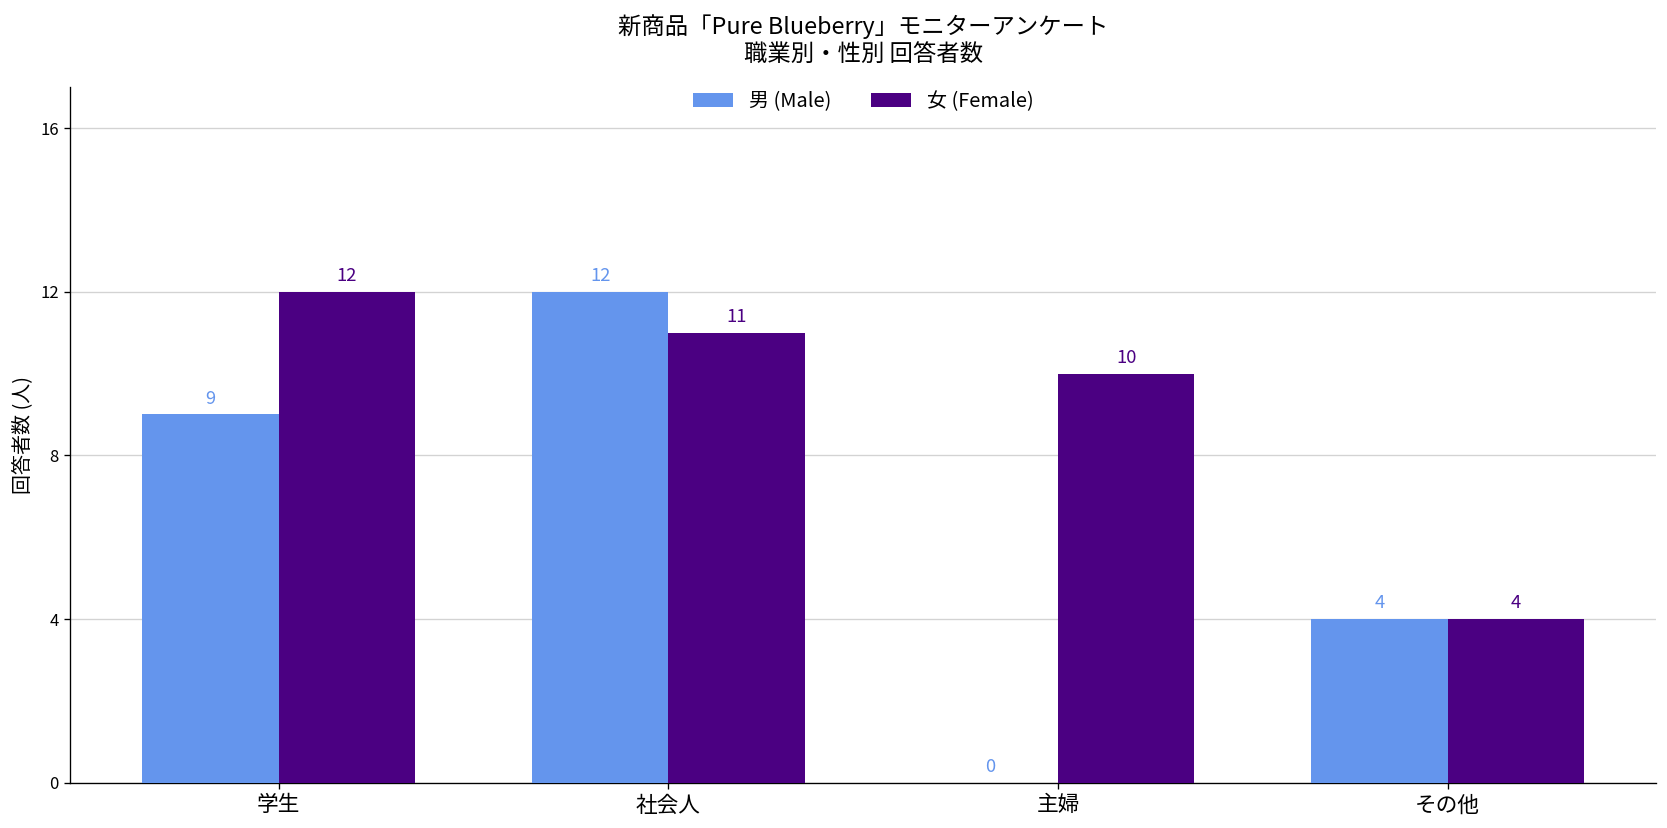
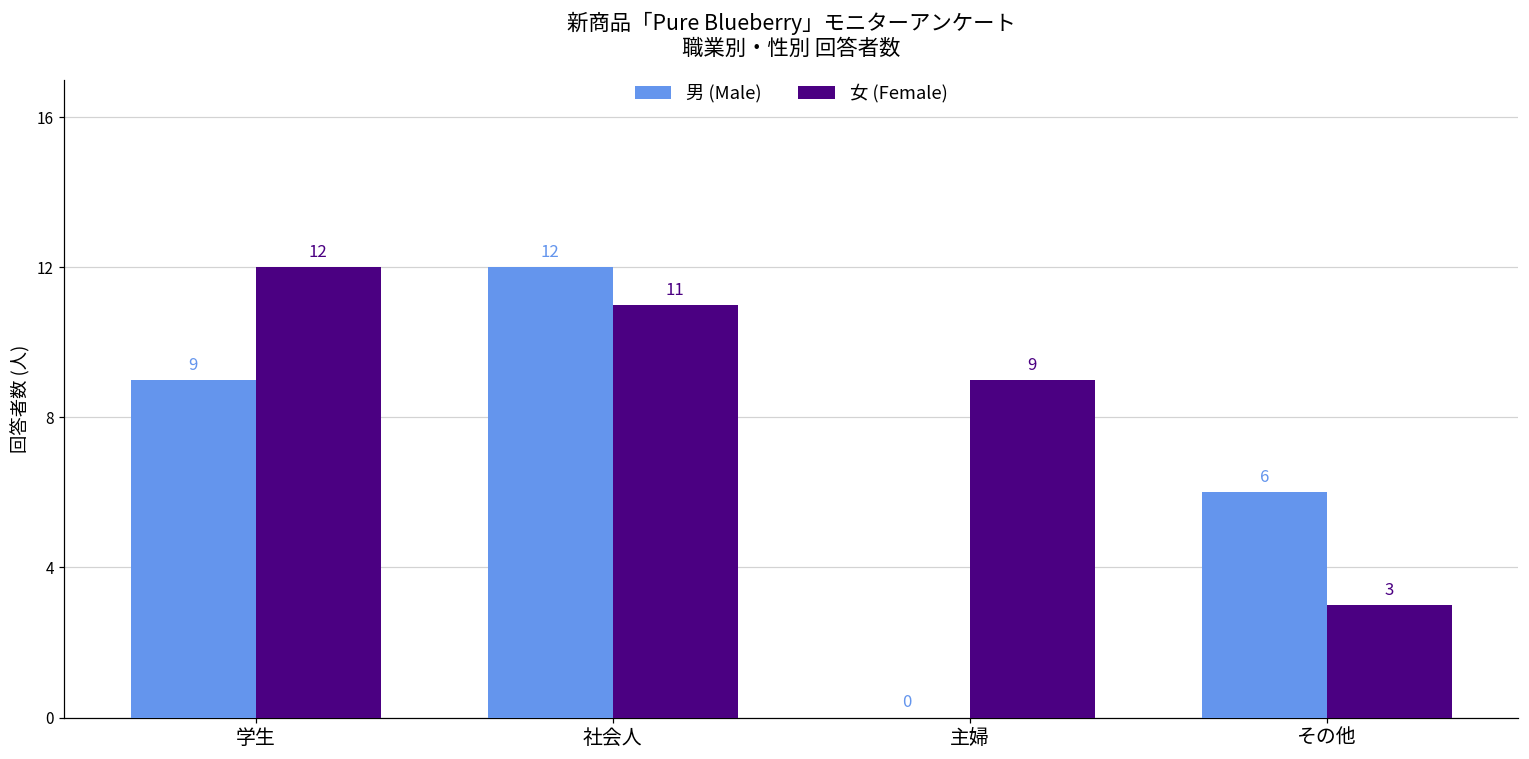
  {
    "男 (Male)": {
      "学生": 9,
      "社会人": 12,
      "主婦": 0,
-     "その他": 4
+     "その他": 6
    },
    "女 (Female)": {
      "学生": 12,
      "社会人": 11,
-     "主婦": 10,
-     "その他": 4
+     "主婦": 9,
+     "その他": 3
    }
  }
